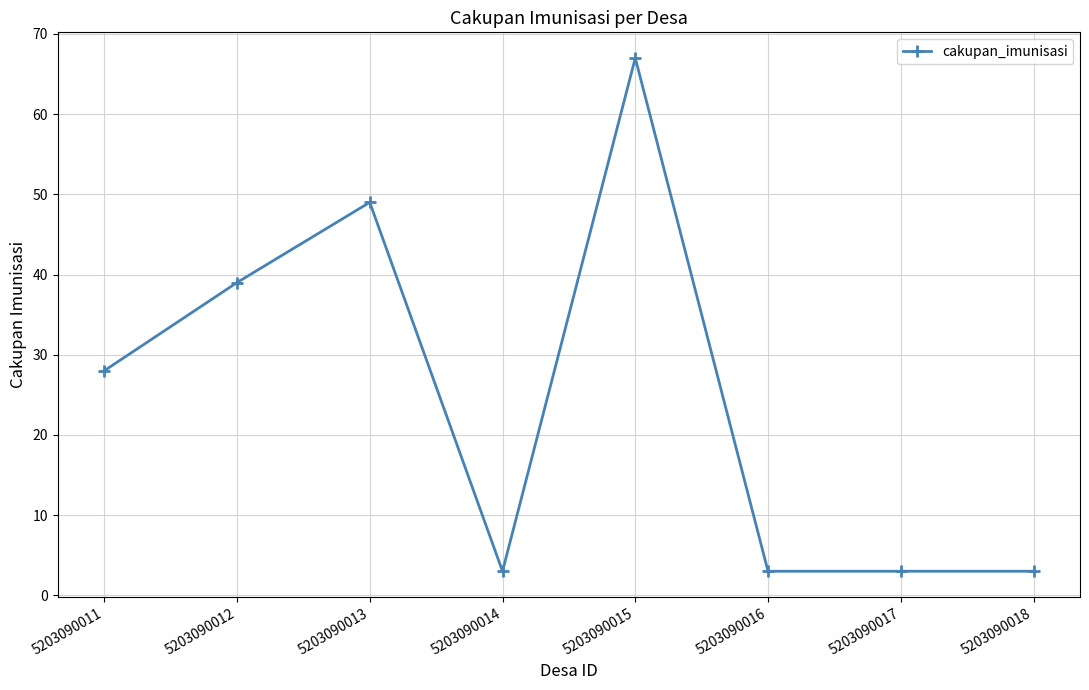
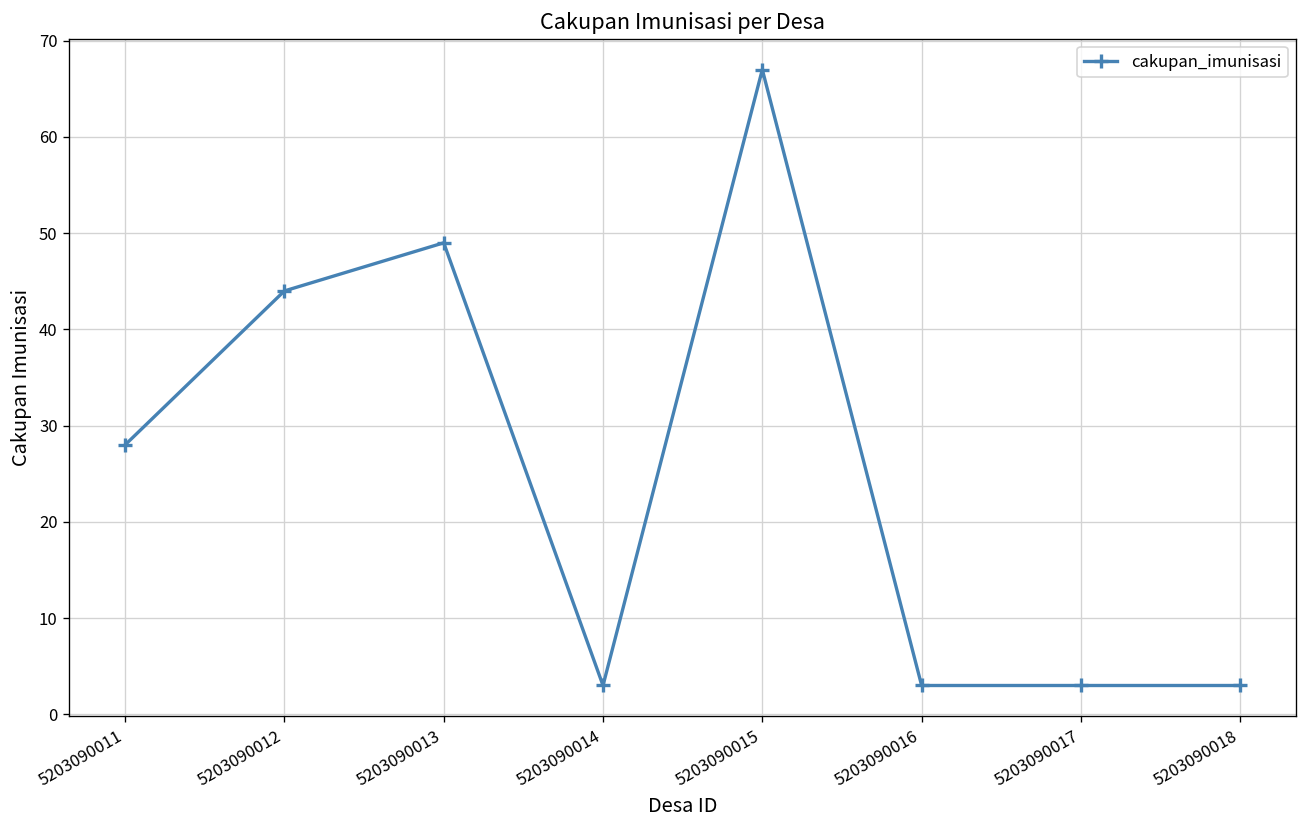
  {
    "5203090011": 28,
-   "5203090012": 39,
+   "5203090012": 44,
    "5203090013": 49,
    "5203090014": 3,
    "5203090015": 67,
    "5203090016": 3,
    "5203090017": 3,
    "5203090018": 3
  }
